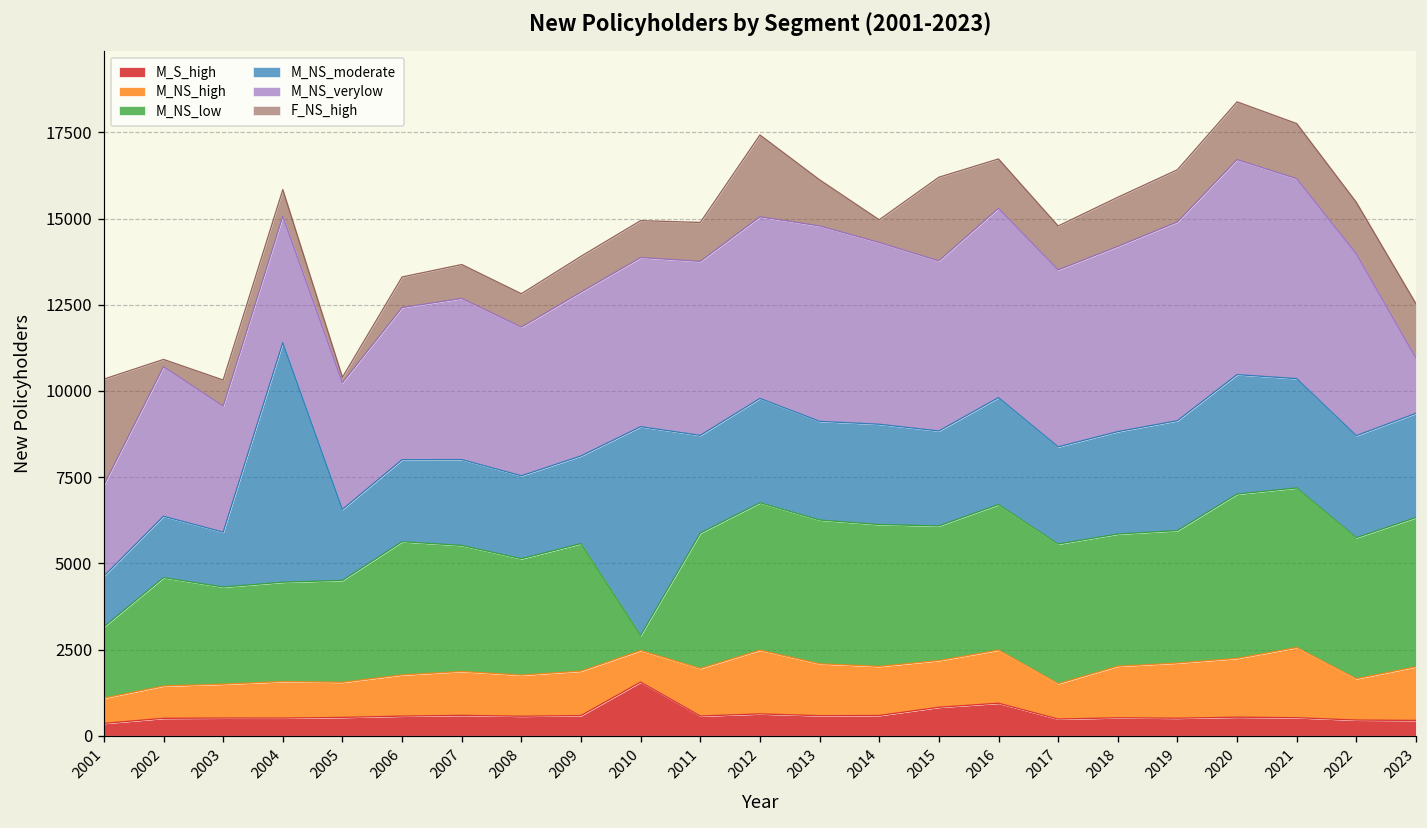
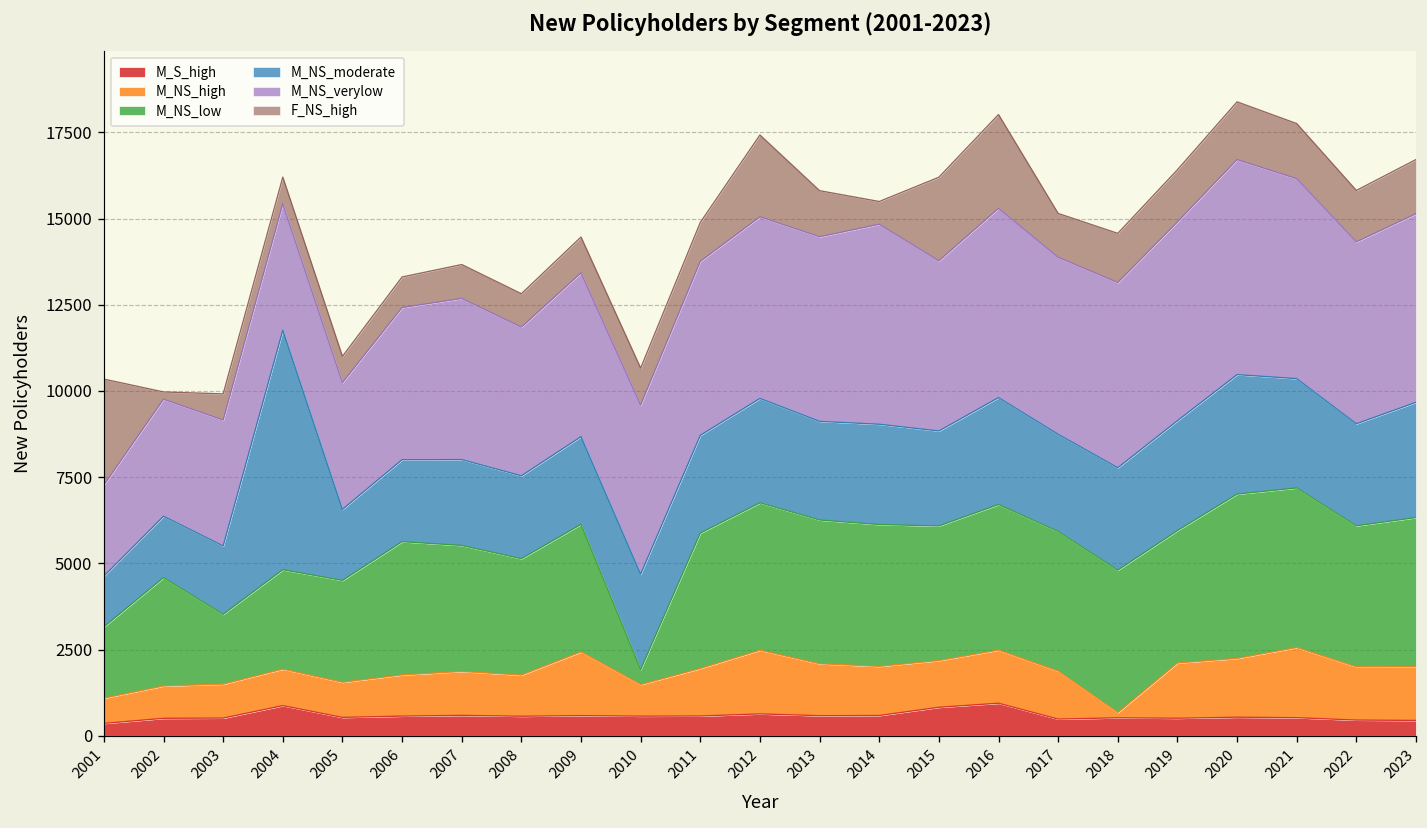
  {
    "M_S_high": {
      "2001": 400,
      "2002": 500,
      "2003": 500,
-     "2004": 500,
+     "2004": 900,
      "2005": 500,
      "2006": 600,
      "2007": 600,
      "2008": 600,
      "2009": 600,
-     "2010": 1600,
+     "2010": 600,
      "2011": 600,
      "2012": 600,
      "2013": 600,
      "2014": 600,
      "2015": 800,
      "2016": 900,
      "2017": 500,
      "2018": 500,
      "2019": 500,
      "2020": 500,
      "2021": 500,
      "2022": 500,
      "2023": 400
    },
    "M_NS_high": {
      "2001": 700,
      "2002": 900,
      "2003": 1000,
      "2004": 1100,
      "2005": 1000,
      "2006": 1200,
      "2007": 1300,
      "2008": 1200,
-     "2009": 1300,
+     "2009": 1800,
      "2010": 900,
      "2011": 1400,
      "2012": 1800,
      "2013": 1500,
      "2014": 1400,
      "2015": 1400,
      "2016": 1500,
-     "2017": 1000,
-     "2018": 1500,
+     "2017": 1400,
+     "2018": 200,
      "2019": 1600,
      "2020": 1700,
      "2021": 2000,
-     "2022": 1200,
+     "2022": 1500,
      "2023": 1600
    },
    "M_NS_low": {
      "2001": 2100,
      "2002": 3100,
-     "2003": 2800,
+     "2003": 2000,
      "2004": 2900,
      "2005": 3000,
      "2006": 3900,
      "2007": 3700,
      "2008": 3400,
      "2009": 3700,
      "2010": 400,
      "2011": 3900,
      "2012": 4300,
      "2013": 4200,
      "2014": 4100,
      "2015": 3900,
      "2016": 4200,
      "2017": 4000,
-     "2018": 3800,
+     "2018": 4100,
      "2019": 3800,
      "2020": 4800,
      "2021": 4600,
      "2022": 4100,
      "2023": 4300
    },
    "M_NS_moderate": {
      "2001": 1500,
      "2002": 1800,
-     "2003": 1600,
+     "2003": 2000,
      "2004": 6900,
      "2005": 2100,
      "2006": 2400,
      "2007": 2500,
      "2008": 2400,
      "2009": 2500,
-     "2010": 6100,
+     "2010": 2800,
      "2011": 2800,
      "2012": 3000,
      "2013": 2900,
      "2014": 2900,
      "2015": 2800,
      "2016": 3100,
      "2017": 2800,
      "2018": 3000,
      "2019": 3200,
      "2020": 3500,
      "2021": 3200,
      "2022": 3000,
-     "2023": 3000
+     "2023": 3300
    },
    "M_NS_verylow": {
      "2001": 2600,
-     "2002": 4300,
+     "2002": 3400,
      "2003": 3700,
      "2004": 3700,
      "2005": 3700,
      "2006": 4400,
      "2007": 4700,
      "2008": 4300,
      "2009": 4800,
      "2010": 4900,
      "2011": 5000,
      "2012": 5300,
-     "2013": 5700,
-     "2014": 5300,
+     "2013": 5400,
+     "2014": 5800,
      "2015": 4900,
      "2016": 5500,
      "2017": 5100,
      "2018": 5400,
      "2019": 5800,
      "2020": 6200,
      "2021": 5800,
      "2022": 5300,
-     "2023": 1600
+     "2023": 5500
    },
    "F_NS_high": {
      "2001": 3100,
      "2002": 200,
      "2003": 800,
      "2004": 800,
-     "2005": 200,
+     "2005": 800,
      "2006": 900,
      "2007": 1000,
      "2008": 1000,
      "2009": 1000,
      "2010": 1100,
      "2011": 1100,
      "2012": 2400,
      "2013": 1300,
      "2014": 700,
      "2015": 2400,
-     "2016": 1400,
+     "2016": 2700,
      "2017": 1300,
      "2018": 1400,
      "2019": 1500,
      "2020": 1700,
      "2021": 1600,
      "2022": 1500,
      "2023": 1600
    }
  }
